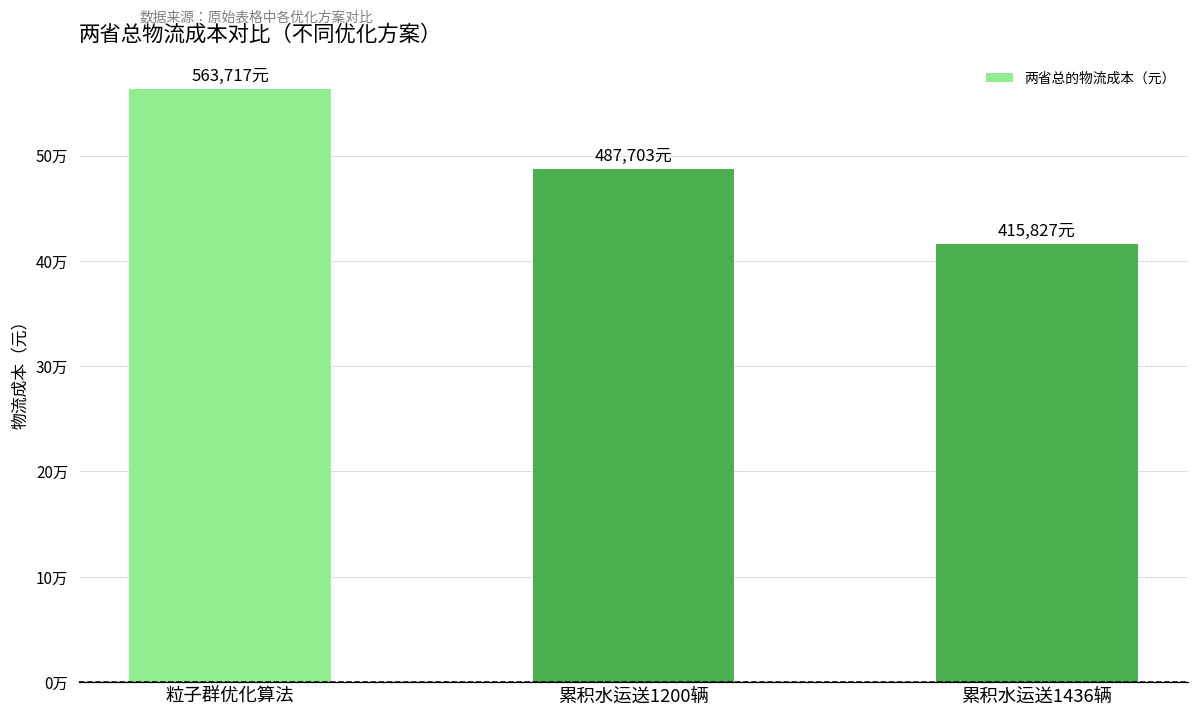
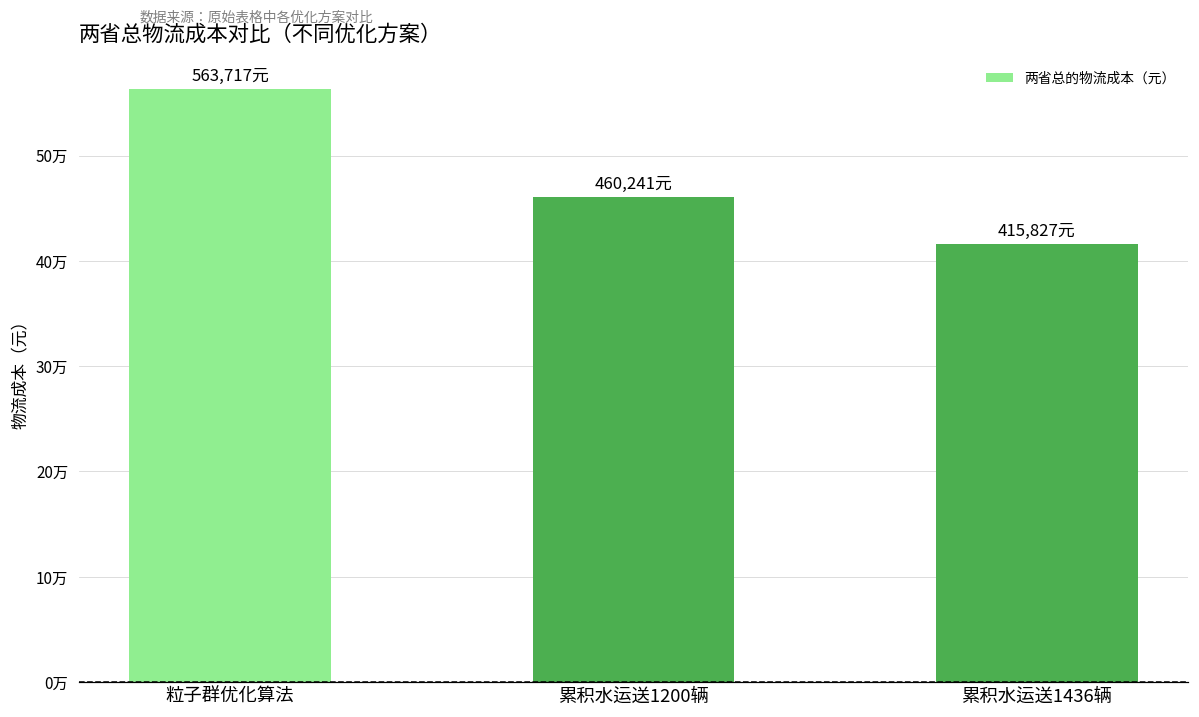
  {
    "粒子群优化算法": "563,717元",
-   "累积水运送1200辆": "487,703元",
+   "累积水运送1200辆": "460,241元",
    "累积水运送1436辆": "415,827元"
  }
